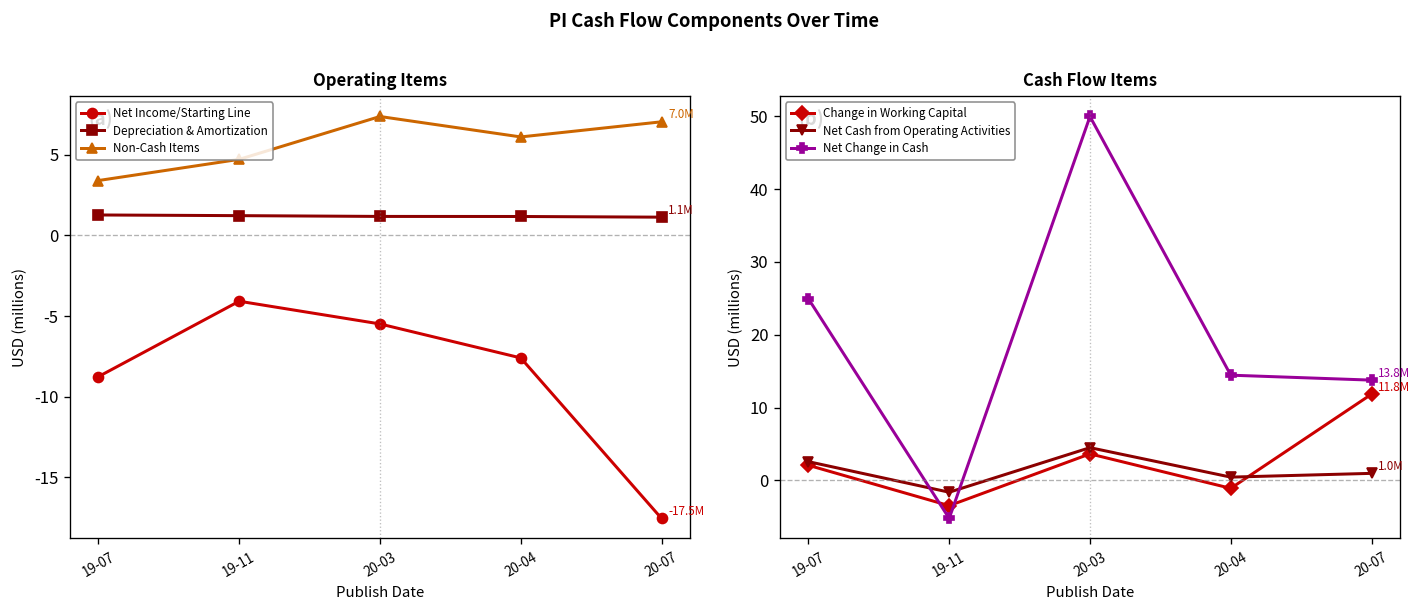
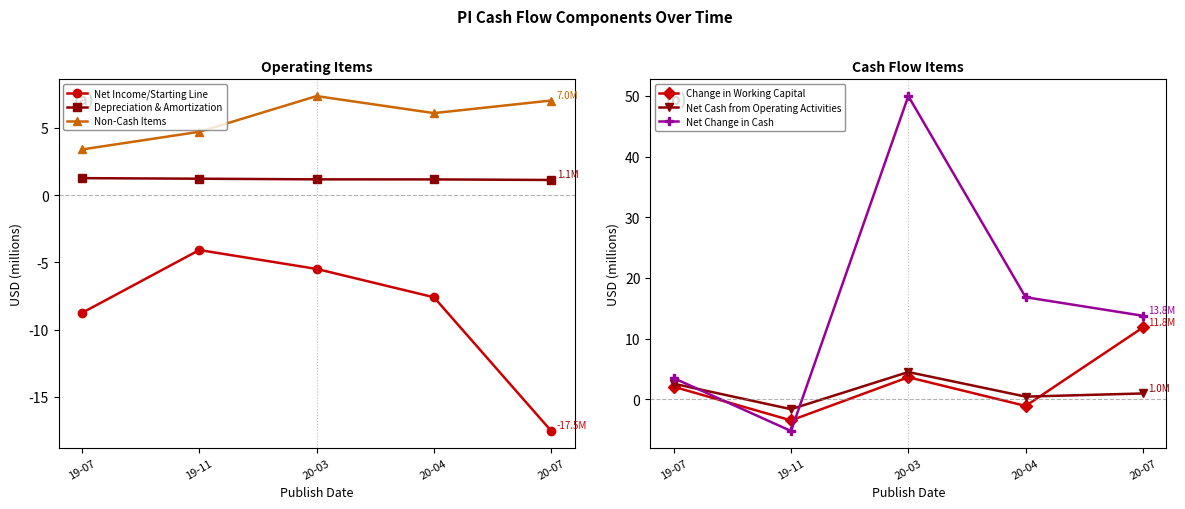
  {
    "Operating Items": {
      "Net Income/Starting Line": {
        "20-07": "-17.5M"
      },
      "Depreciation & Amortization": {
        "20-07": "1.1M"
      },
      "Non-Cash Items": {
        "20-07": "7.0M"
      }
    },
    "Cash Flow Items": {
      "Change in Working Capital": {
        "20-07": "11.8M"
      },
      "Net Cash from Operating Activities": {
        "20-07": "1.0M"
      },
      "Net Change in Cash": {
-       "19-07": "25",
+       "19-07": "3",
        "19-11": "-5",
        "20-03": "50",
-       "20-04": "14"
+       "20-04": "17"
      }
    }
  }
